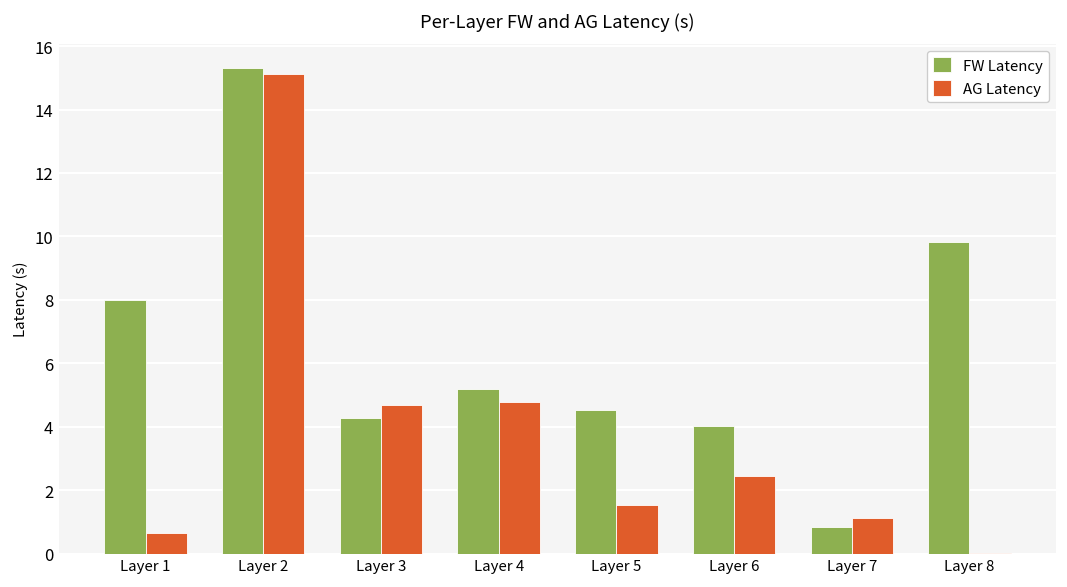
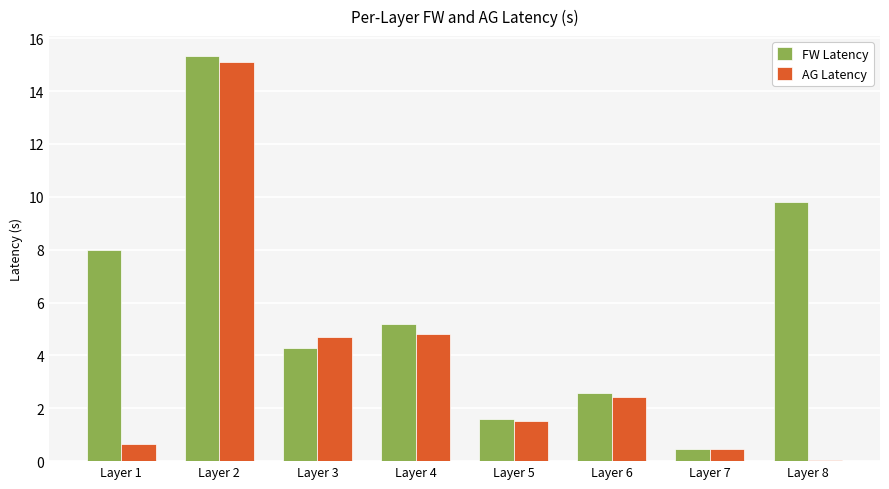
  {
    "FW Latency": {
      "Layer 1": 8.0,
      "Layer 2": 15.3,
      "Layer 3": 4.3,
      "Layer 4": 5.2,
-     "Layer 5": 4.5,
-     "Layer 6": 4.0,
-     "Layer 7": 0.8,
+     "Layer 5": 1.6,
+     "Layer 6": 2.6,
+     "Layer 7": 0.5,
      "Layer 8": 9.8
    },
    "AG Latency": {
      "Layer 1": 0.7,
      "Layer 2": 15.1,
      "Layer 3": 4.7,
      "Layer 4": 4.8,
      "Layer 5": 1.5,
      "Layer 6": 2.4,
-     "Layer 7": 1.1
+     "Layer 7": 0.5
    }
  }
